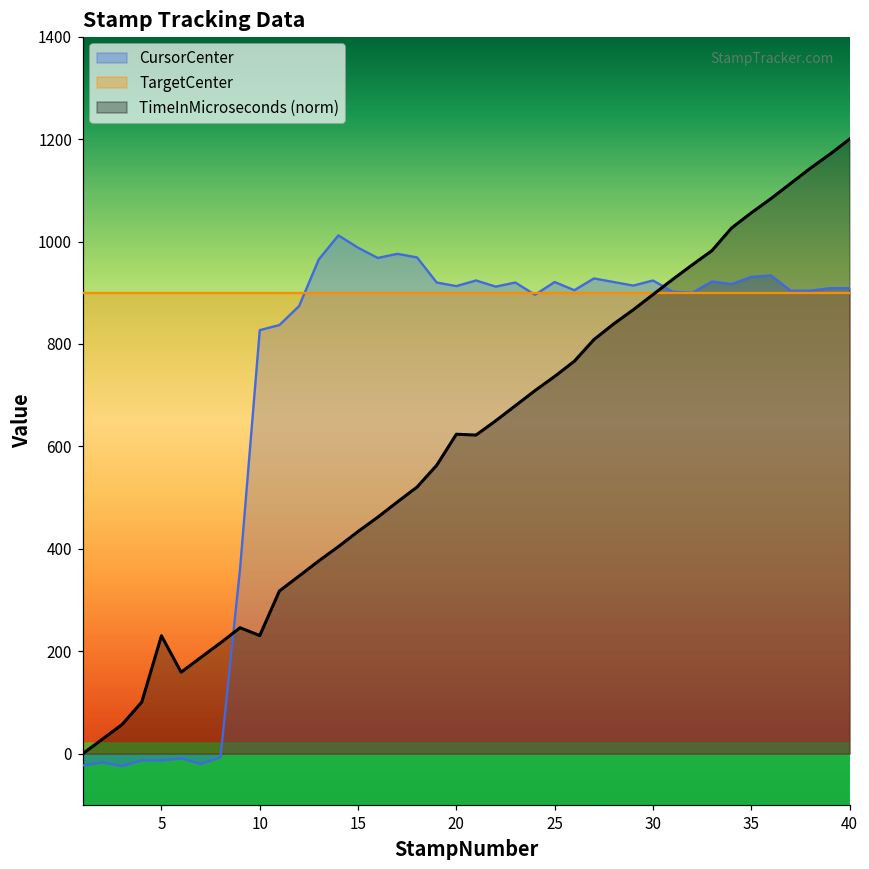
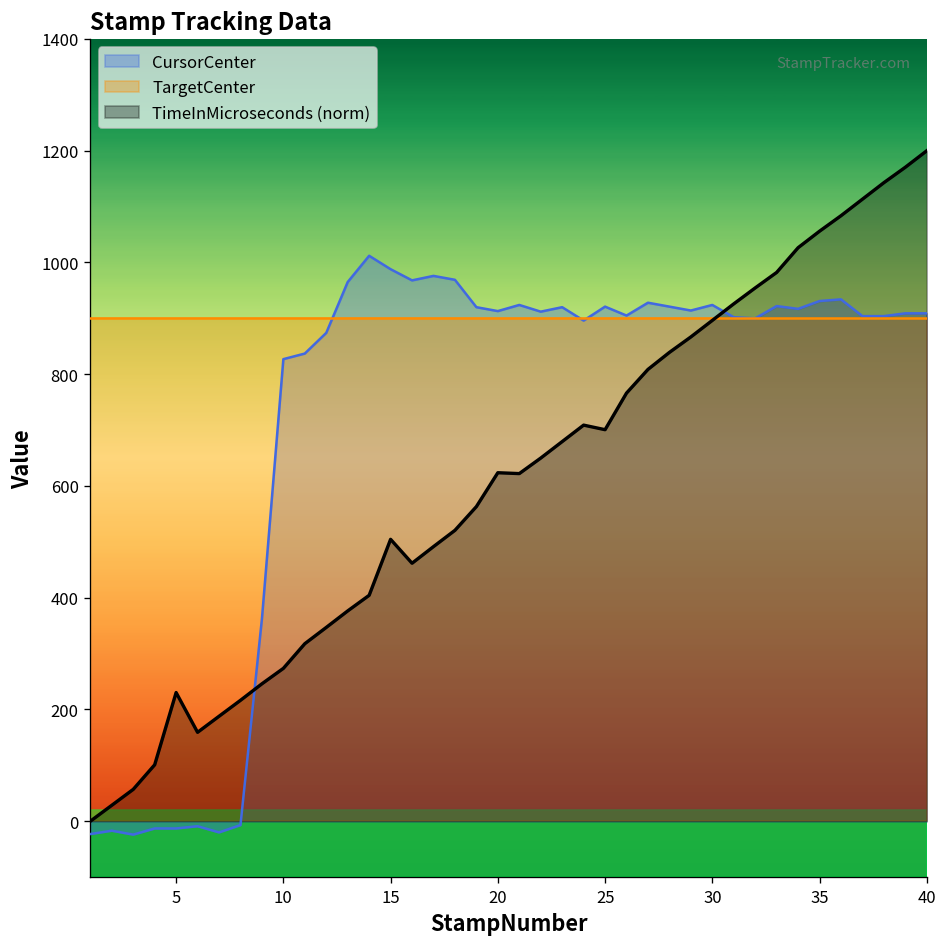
  {
    "TargetCenter": {
      "5": 900,
      "10": 900,
      "15": 900,
      "20": 900,
      "25": 900,
      "35": 900,
      "40": 900
    },
    "TimeInMicroseconds (norm)": {
      "5": 230,
-     "10": 230,
-     "15": 430,
+     "10": 270,
+     "15": 500,
      "20": 620,
-     "25": 740,
+     "25": 700,
      "35": 1060,
      "40": 1200
    }
  }
